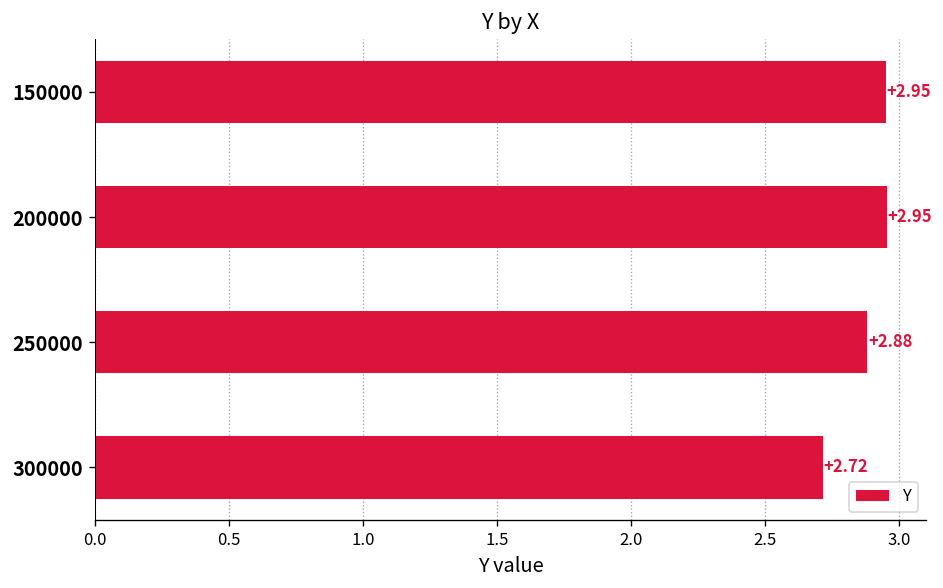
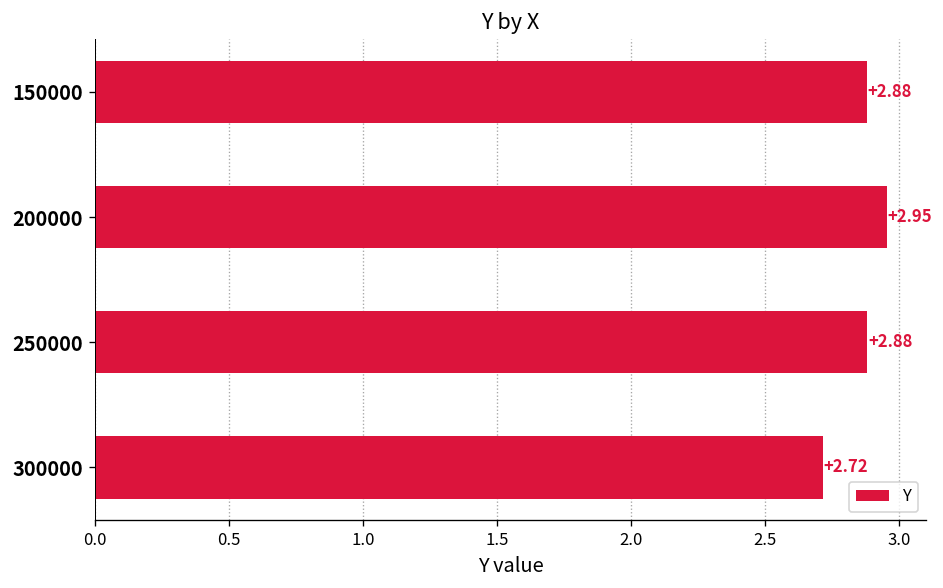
  {
-   "150000": "+2.95",
+   "150000": "+2.88",
    "200000": "+2.95",
    "250000": "+2.88",
    "300000": "+2.72"
  }
